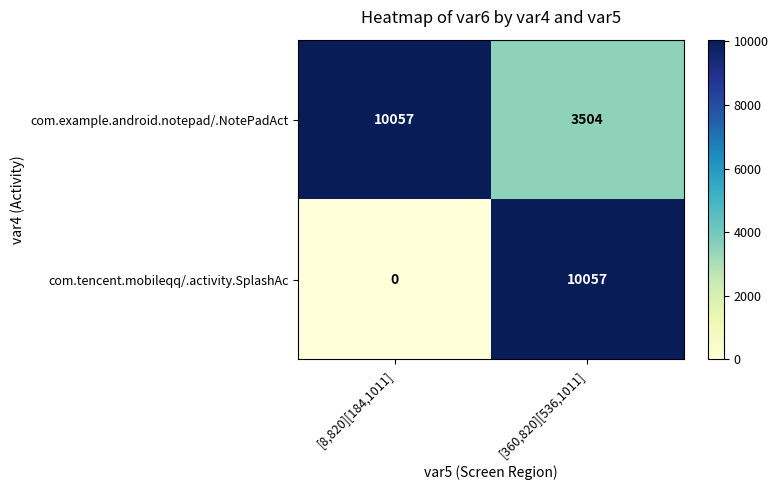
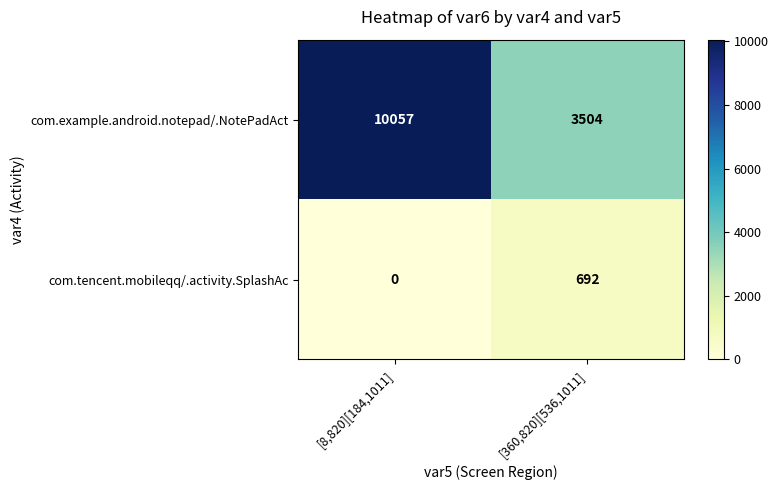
  {
    "com.example.android.notepad/.NotePadAct": {
      "[8,820][184,1011]": 10057,
      "[360,820][536,1011]": 3504
    },
    "com.tencent.mobileqq/.activity.SplashAc": {
      "[8,820][184,1011]": 0,
-     "[360,820][536,1011]": 10057
+     "[360,820][536,1011]": 692
    }
  }
